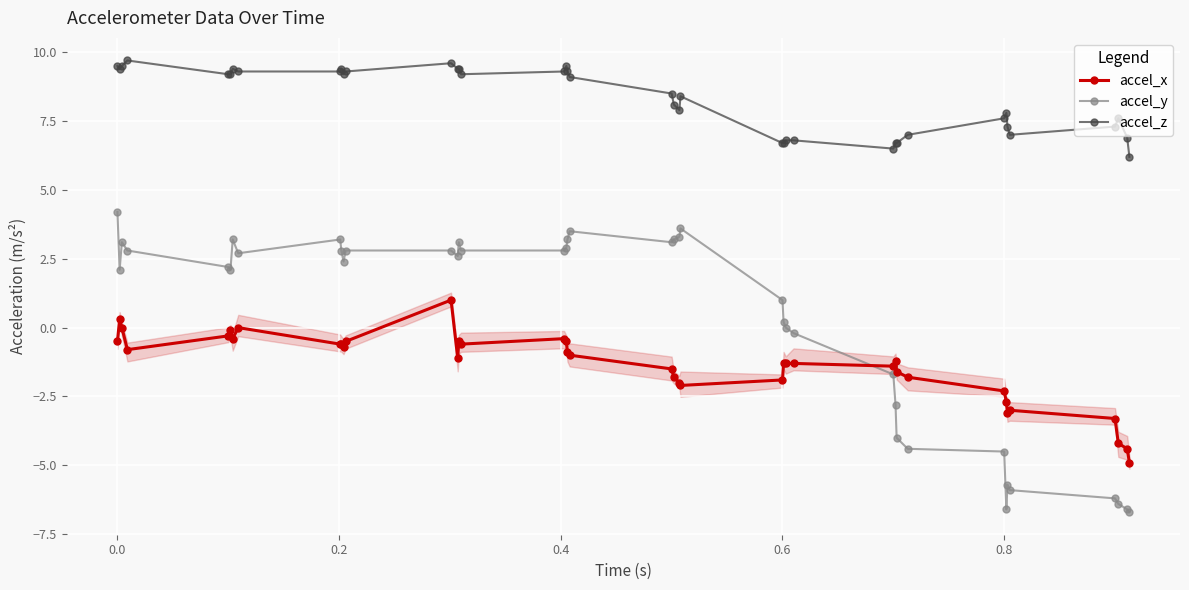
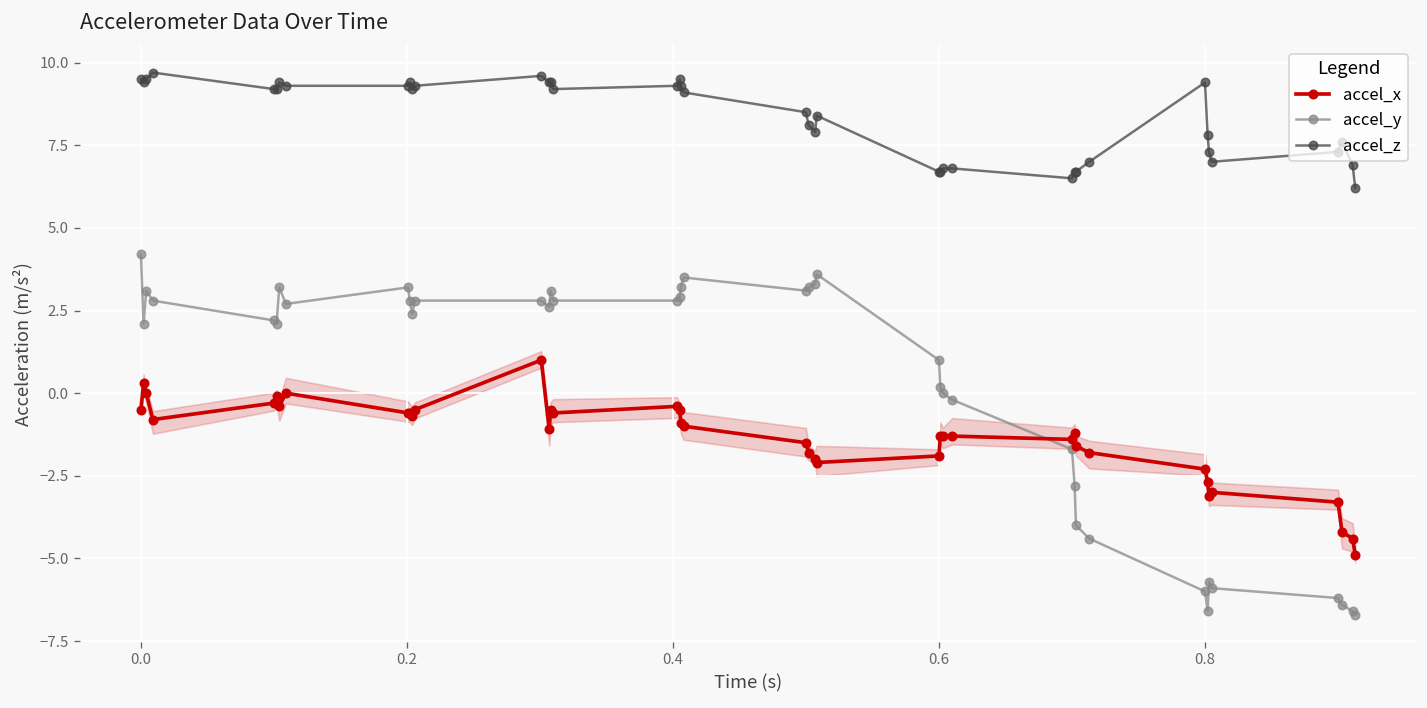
  {
    "accel_y": {
      "0.0": 4.2,
      "0.6": 1.0,
-     "0.8": -4.5
+     "0.8": -6.0
    },
    "accel_z": {
      "0.0": 9.5,
      "0.6": 6.7,
-     "0.8": 7.6
+     "0.8": 9.4
    }
  }
